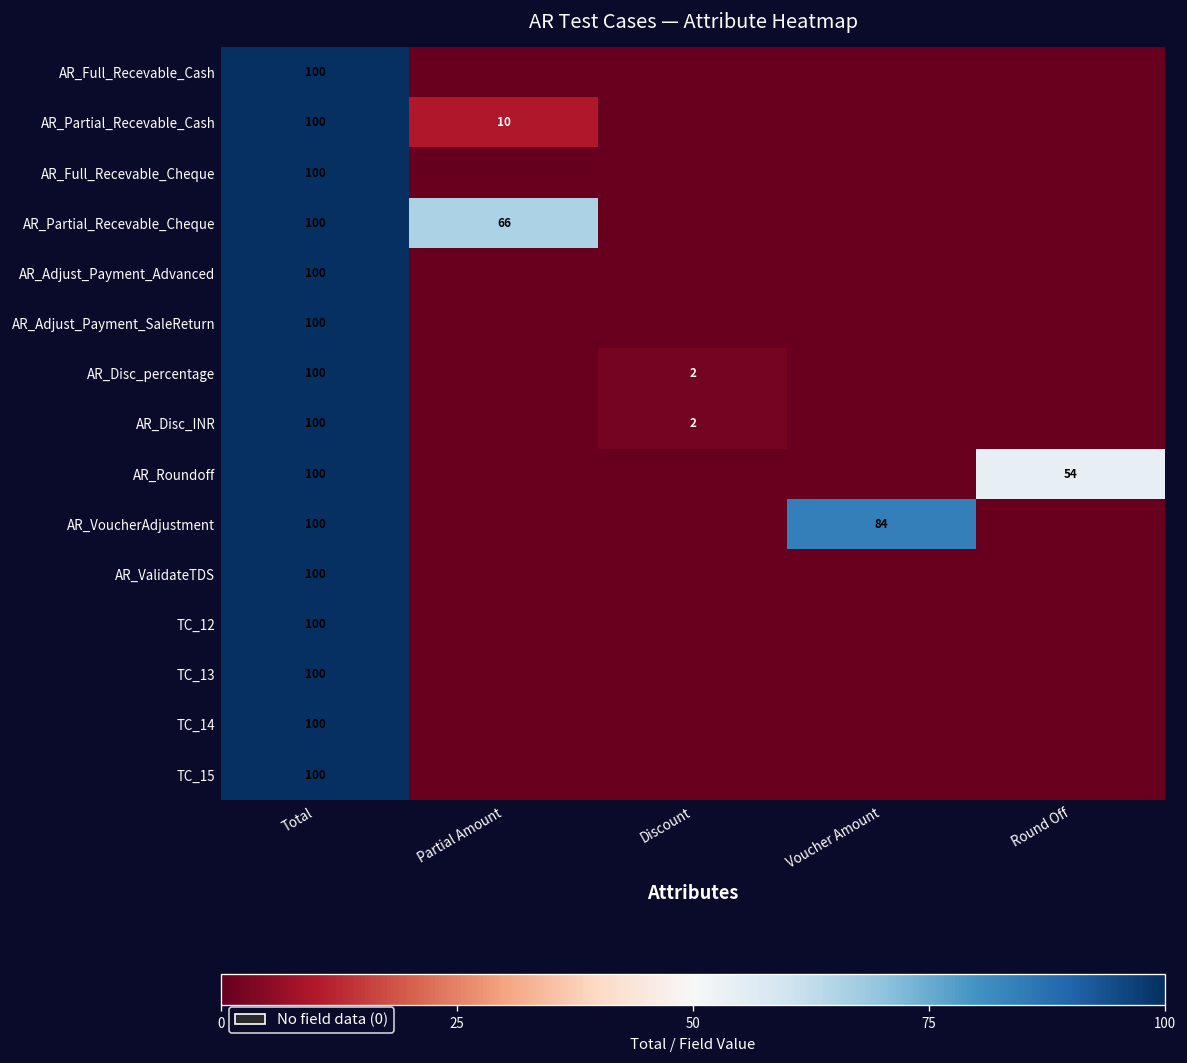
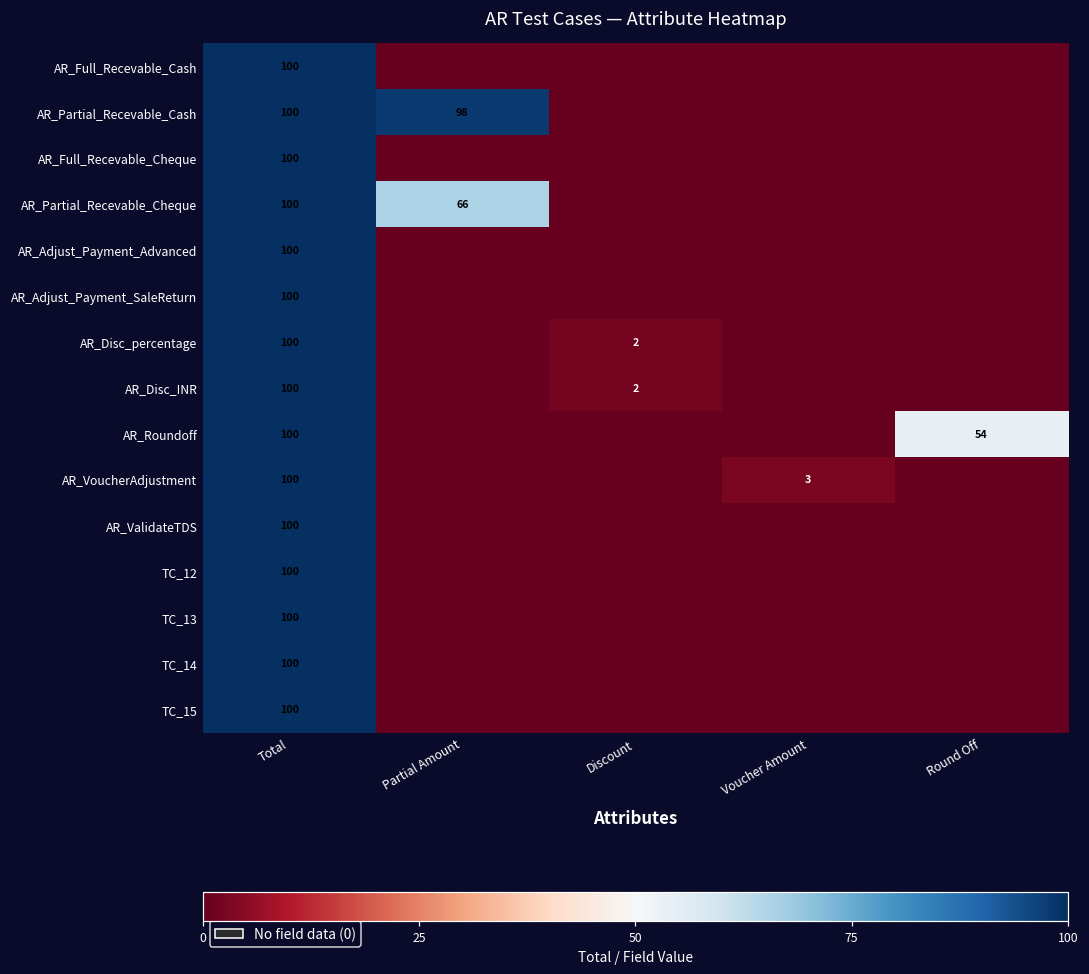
  {
    "AR_Full_Recevable_Cash": {
      "Total": 100
    },
    "AR_Partial_Recevable_Cash": {
      "Total": 100,
-     "Partial Amount": 10
+     "Partial Amount": 98
    },
    "AR_Full_Recevable_Cheque": {
      "Total": 100
    },
    "AR_Partial_Recevable_Cheque": {
      "Total": 100,
      "Partial Amount": 66
    },
    "AR_Adjust_Payment_Advanced": {
      "Total": 100
    },
    "AR_Adjust_Payment_SaleReturn": {
      "Total": 100
    },
    "AR_Disc_percentage": {
      "Total": 100,
      "Discount": 2
    },
    "AR_Disc_INR": {
      "Total": 100,
      "Discount": 2
    },
    "AR_Roundoff": {
      "Total": 100,
      "Round Off": 54
    },
    "AR_VoucherAdjustment": {
      "Total": 100,
-     "Voucher Amount": 84
+     "Voucher Amount": 3
    },
    "AR_ValidateTDS": {
      "Total": 100
    },
    "TC_12": {
      "Total": 100
    },
    "TC_13": {
      "Total": 100
    },
    "TC_14": {
      "Total": 100
    },
    "TC_15": {
      "Total": 100
    }
  }
